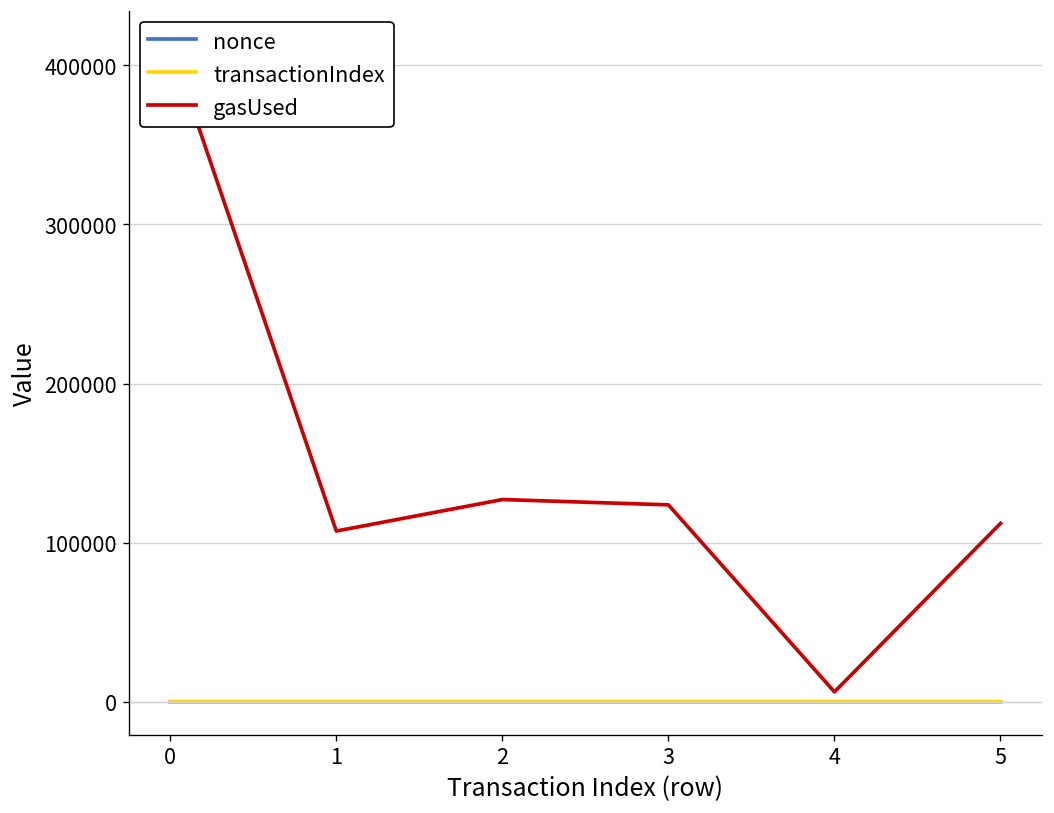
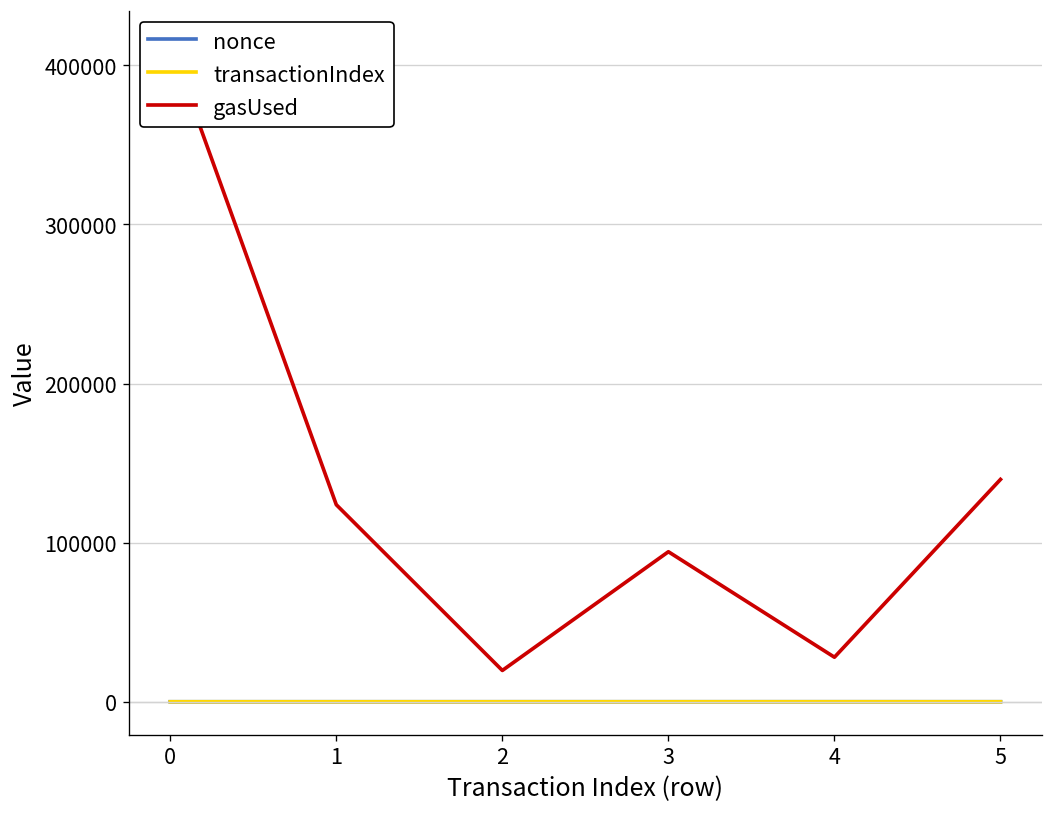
  {
    "transactionIndex": {
      "0": 0,
      "1": 0,
      "2": 0,
      "3": 0,
      "4": 0,
      "5": 0
    },
    "gasUsed": {
-     "1": 107000,
-     "2": 127000,
-     "3": 124000,
-     "4": 6000,
-     "5": 112000
+     "1": 124000,
+     "2": 20000,
+     "3": 94000,
+     "4": 28000,
+     "5": 140000
    }
  }
